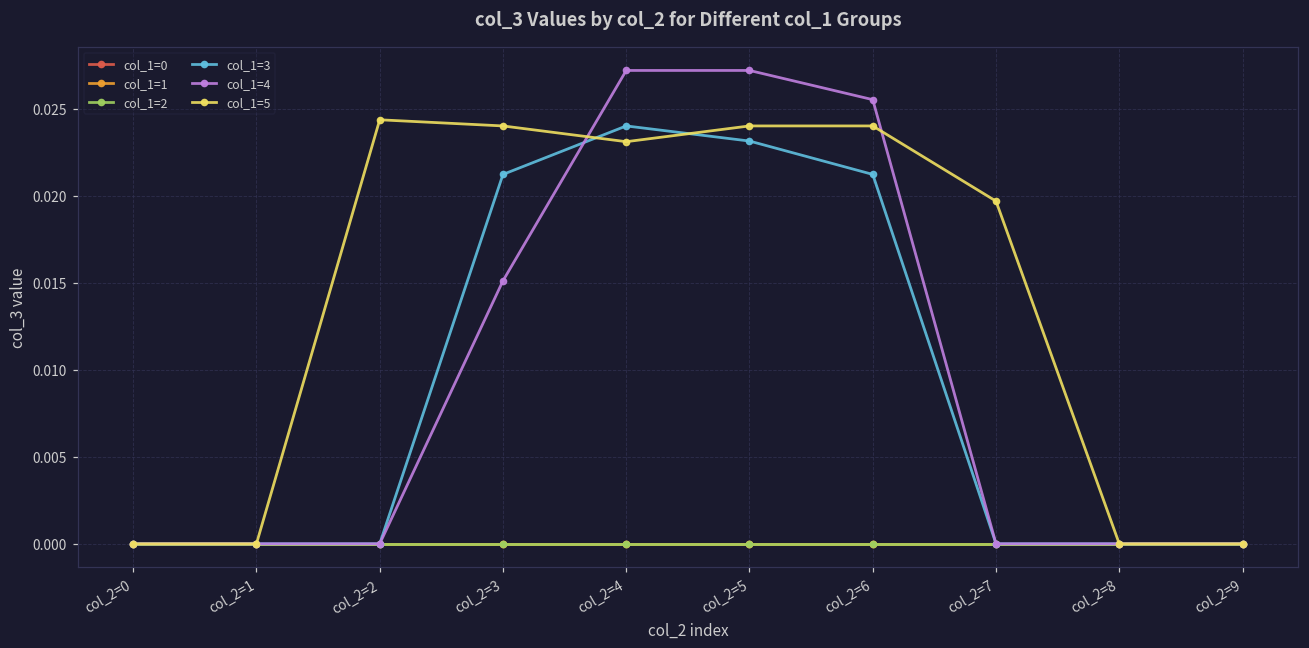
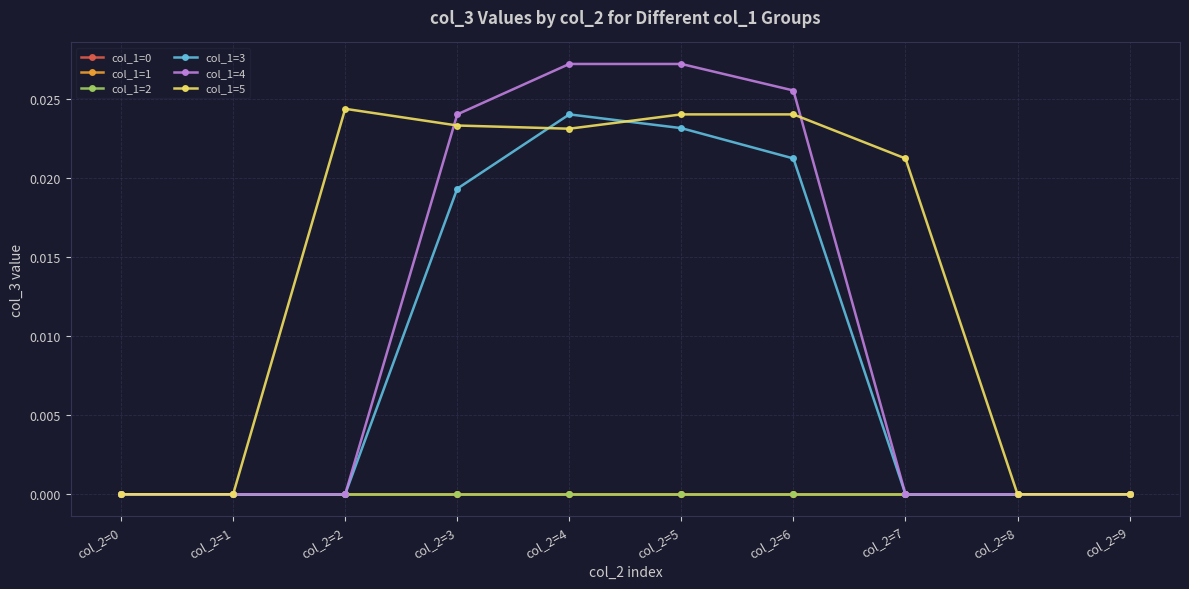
  {
    "col_1=2": {
      "col_2=3": 0.0000,
      "col_2=4": 0.0000,
      "col_2=5": 0.0000,
      "col_2=6": 0.0000
    },
    "col_1=3": {
-     "col_2=3": 0.0212,
+     "col_2=3": 0.0193,
      "col_2=4": 0.0240,
      "col_2=5": 0.0231,
      "col_2=6": 0.0212
    },
    "col_1=4": {
-     "col_2=3": 0.0151,
+     "col_2=3": 0.0240,
      "col_2=4": 0.0272,
      "col_2=5": 0.0272,
      "col_2=6": 0.0255
    },
    "col_1=5": {
      "col_2=2": 0.0244,
-     "col_2=3": 0.0240,
+     "col_2=3": 0.0233,
      "col_2=4": 0.0231,
      "col_2=5": 0.0240,
      "col_2=6": 0.0240,
-     "col_2=7": 0.0197
+     "col_2=7": 0.0212
    }
  }
